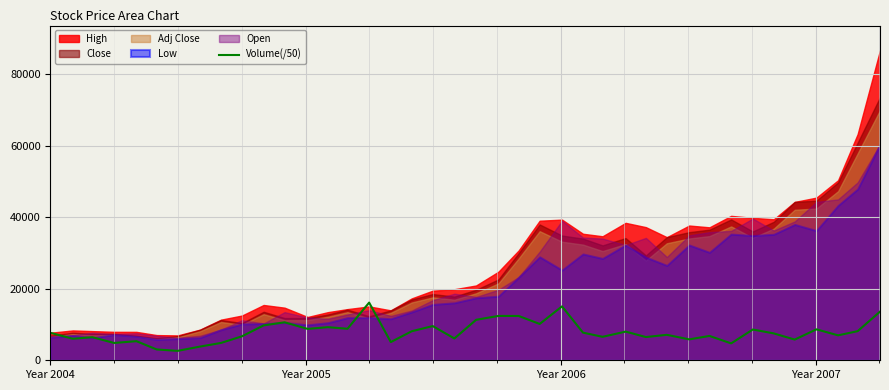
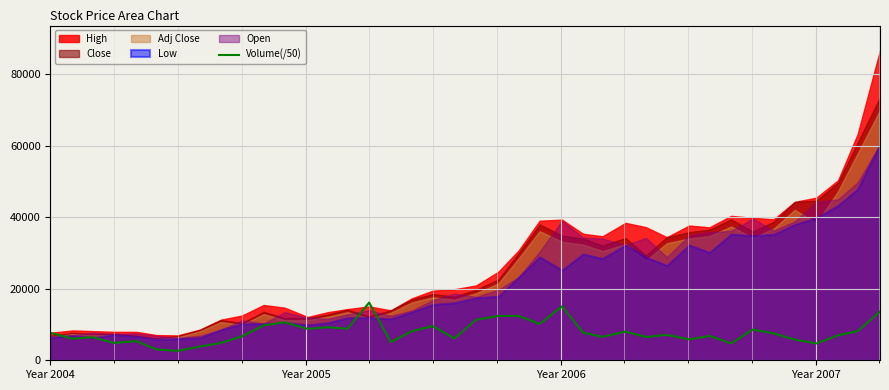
  {
    "Volume(/50)": {
-     "Year 2007": 9000
+     "Year 2007": 5000
    },
    "High": {
      "Year 2007": 45000
    },
    "Adj Close": {
-     "Year 2007": 42000
+     "Year 2007": 38000
    },
    "Low": {
-     "Year 2007": 36000
+     "Year 2007": 40000
    }
  }
